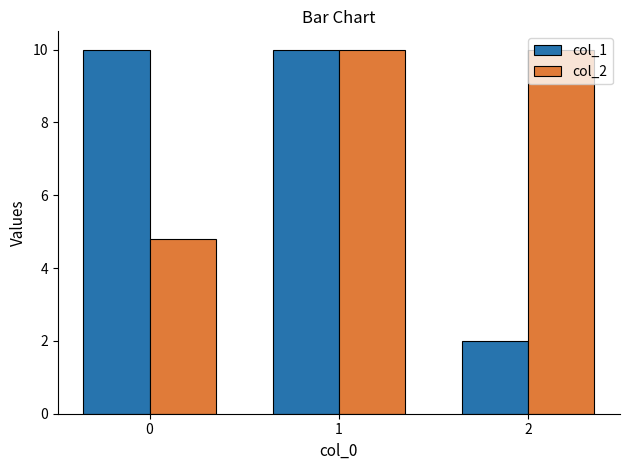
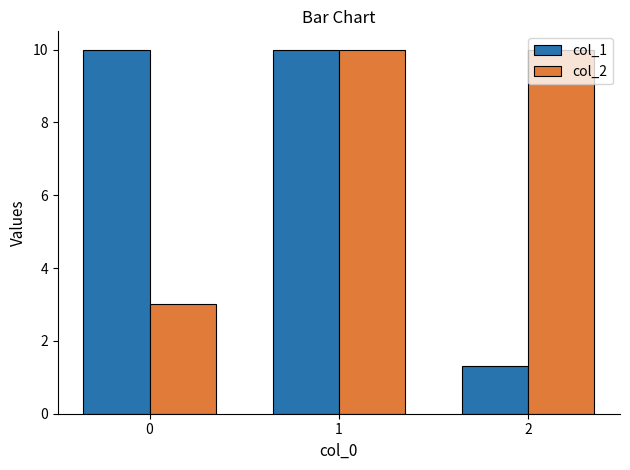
  {
    "col_1": {
      "0": 10.0,
      "1": 10.0,
-     "2": 2.0
+     "2": 1.3
    },
    "col_2": {
-     "0": 4.8,
+     "0": 3.0,
      "1": 10.0
    }
  }
